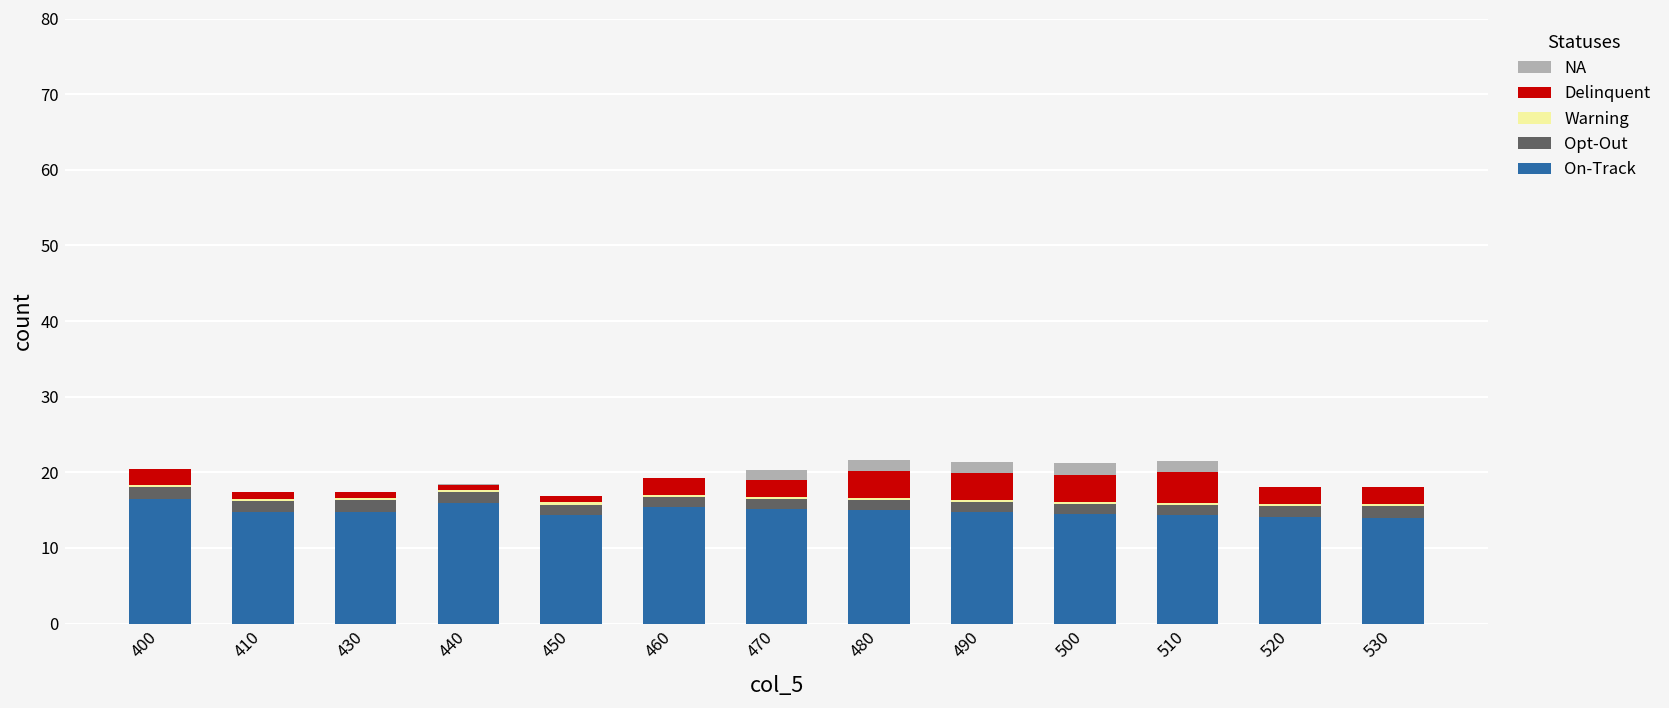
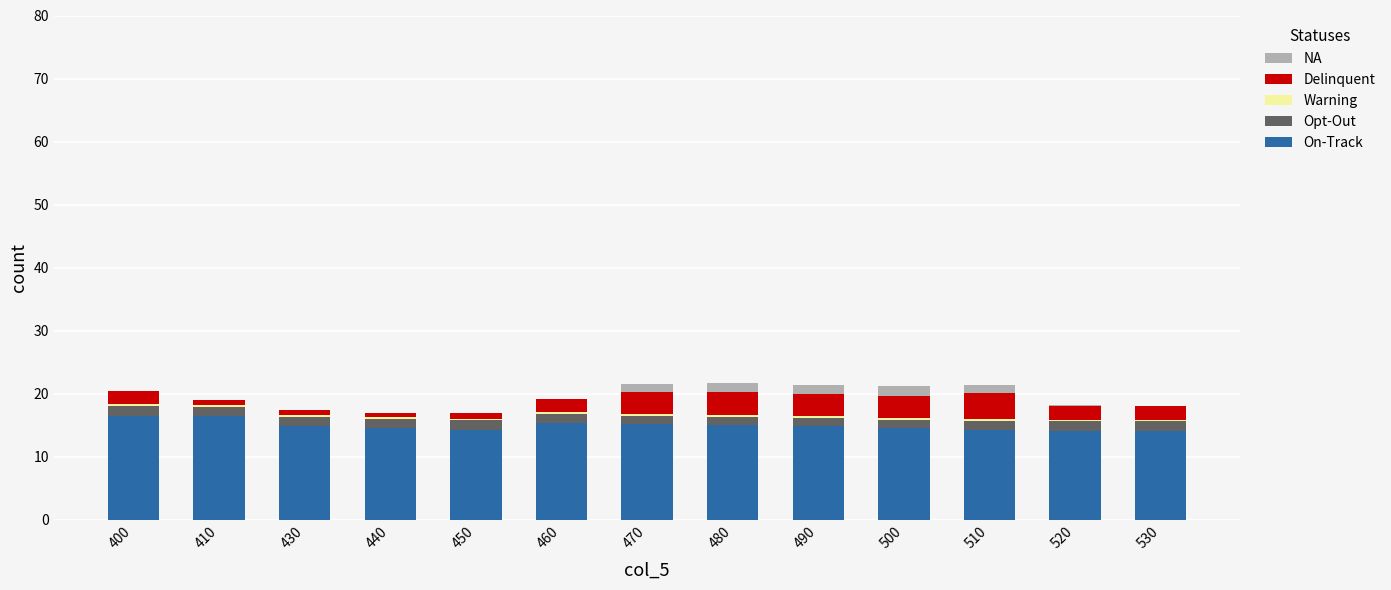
  {
    "On-Track": {
      "400": 17,
-     "410": 15,
+     "410": 16,
      "430": 15,
-     "440": 16,
+     "440": 15,
      "450": 14,
      "460": 15,
      "470": 15,
      "480": 15,
      "490": 15,
      "500": 15,
      "510": 14,
      "520": 14,
      "530": 14
    },
    "Opt-Out": {
      "400": 2,
      "410": 2,
      "430": 2,
      "440": 2,
      "450": 1,
      "460": 1,
      "470": 1,
      "480": 1,
      "490": 1,
      "500": 1,
      "510": 1,
      "520": 2,
      "530": 2
    },
    "Delinquent": {
      "400": 2,
      "410": 1,
      "430": 1,
      "440": 1,
      "450": 1,
      "460": 2,
-     "470": 2,
+     "470": 3,
      "480": 4,
      "490": 4,
      "500": 4,
      "510": 4,
      "520": 2,
      "530": 2
    },
    "NA": {
      "470": 1,
      "480": 1,
      "490": 1,
      "500": 2,
      "510": 1
    }
  }
